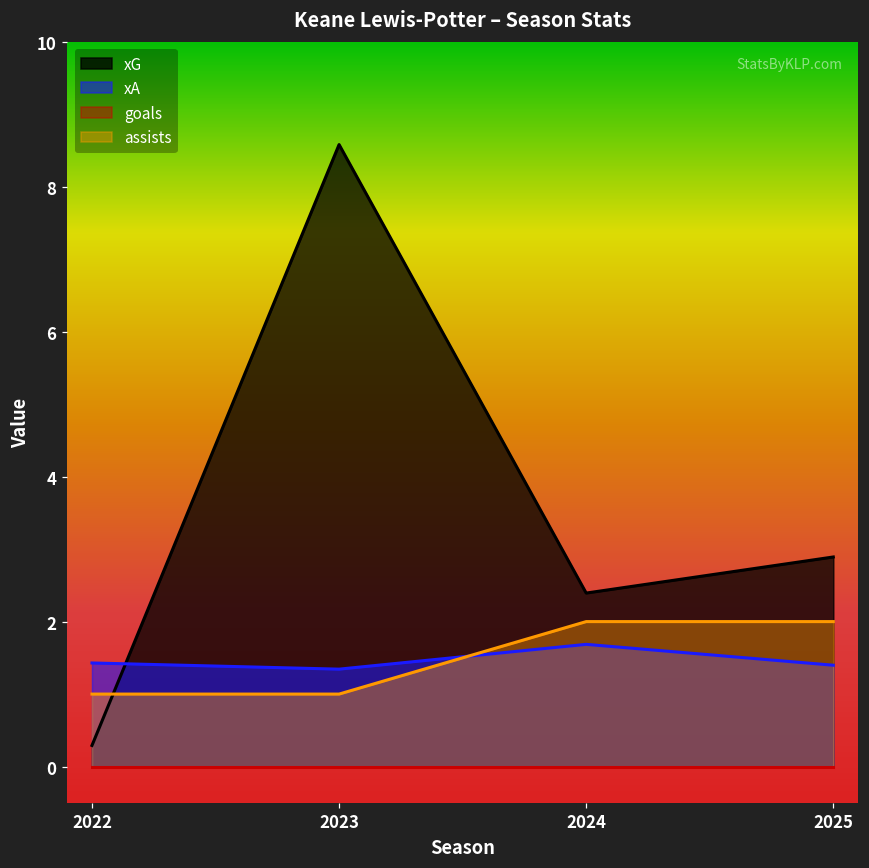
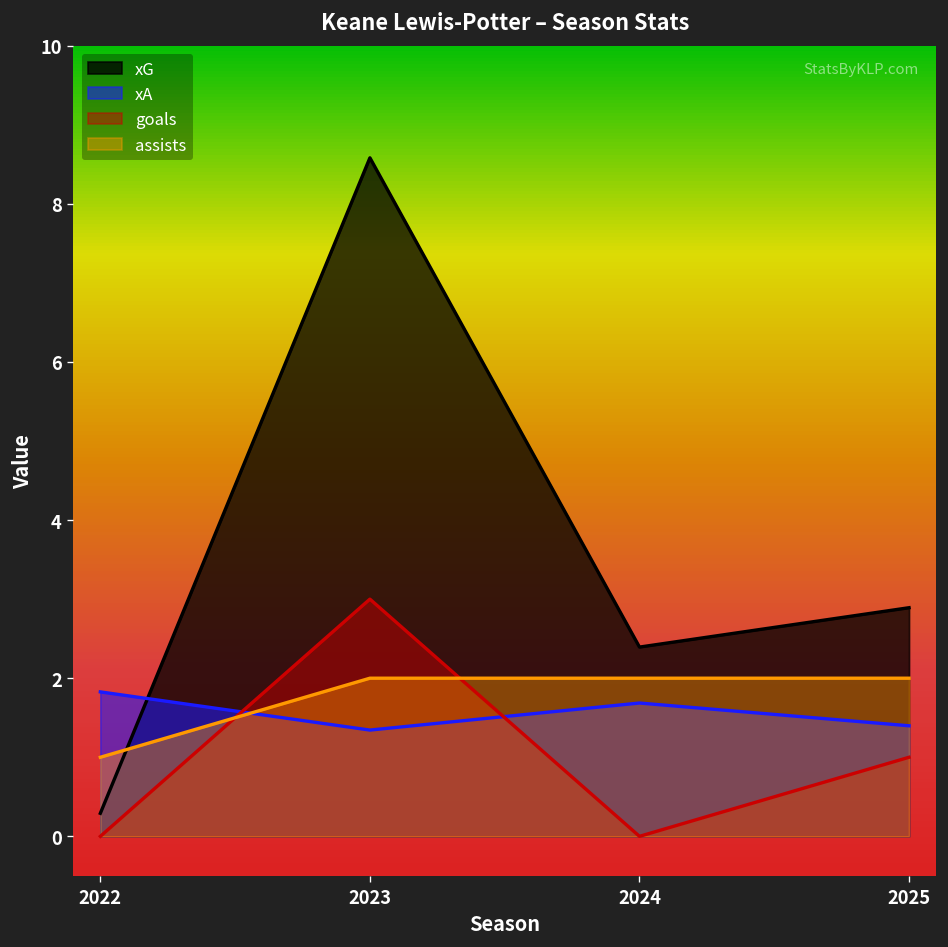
  {
    "xG": {
      "2022": 0.3,
      "2023": 8.6,
      "2024": 2.4,
      "2025": 2.9
    },
    "xA": {
-     "2022": 1.4,
+     "2022": 1.8,
      "2023": 1.3,
      "2024": 1.7,
      "2025": 1.4
    },
    "goals": {
      "2022": 0,
-     "2023": 0,
+     "2023": 3,
      "2024": 0,
-     "2025": 0
+     "2025": 1
    },
    "assists": {
      "2022": 1,
-     "2023": 1,
+     "2023": 2,
      "2024": 2,
      "2025": 2
    }
  }
